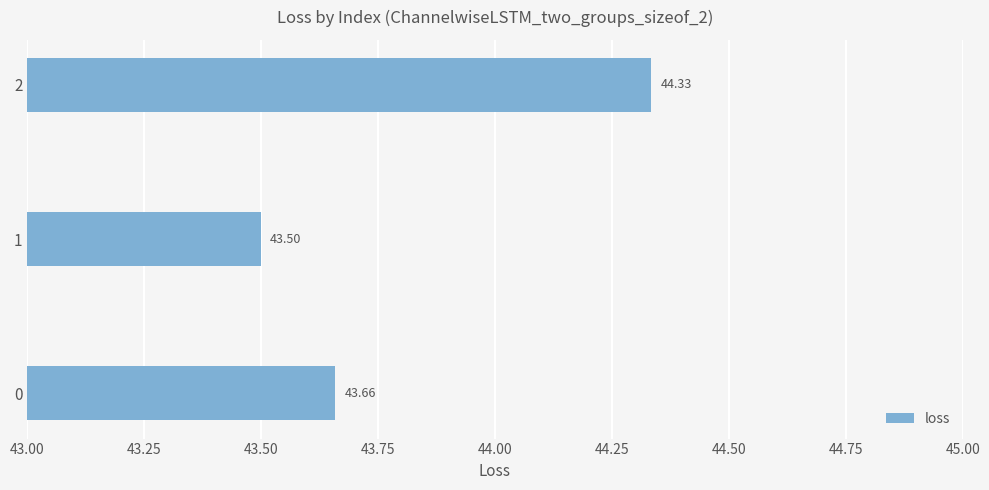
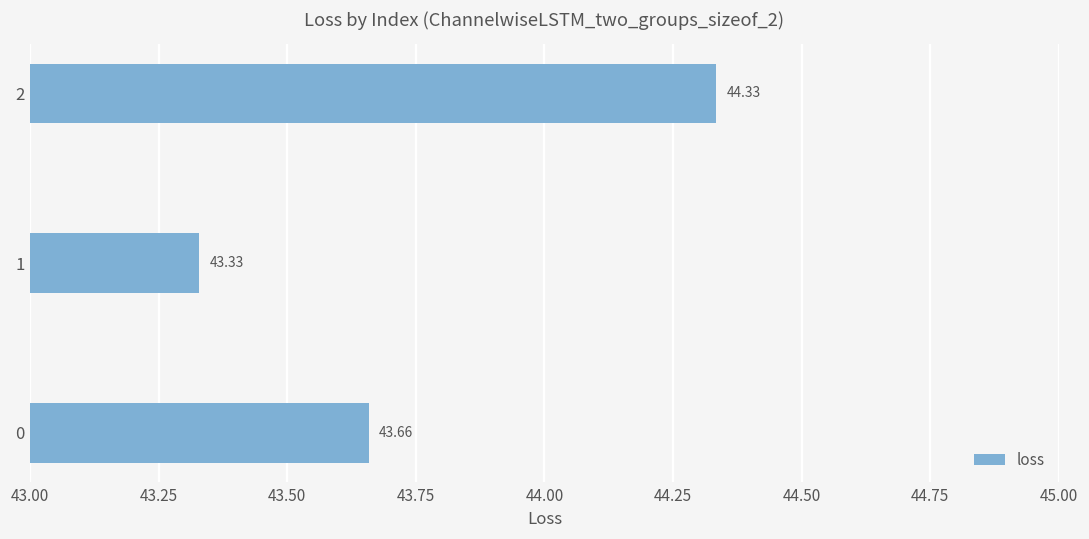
  {
    "2": 44.33,
-   "1": 43.50,
+   "1": 43.33,
    "0": 43.66
  }
